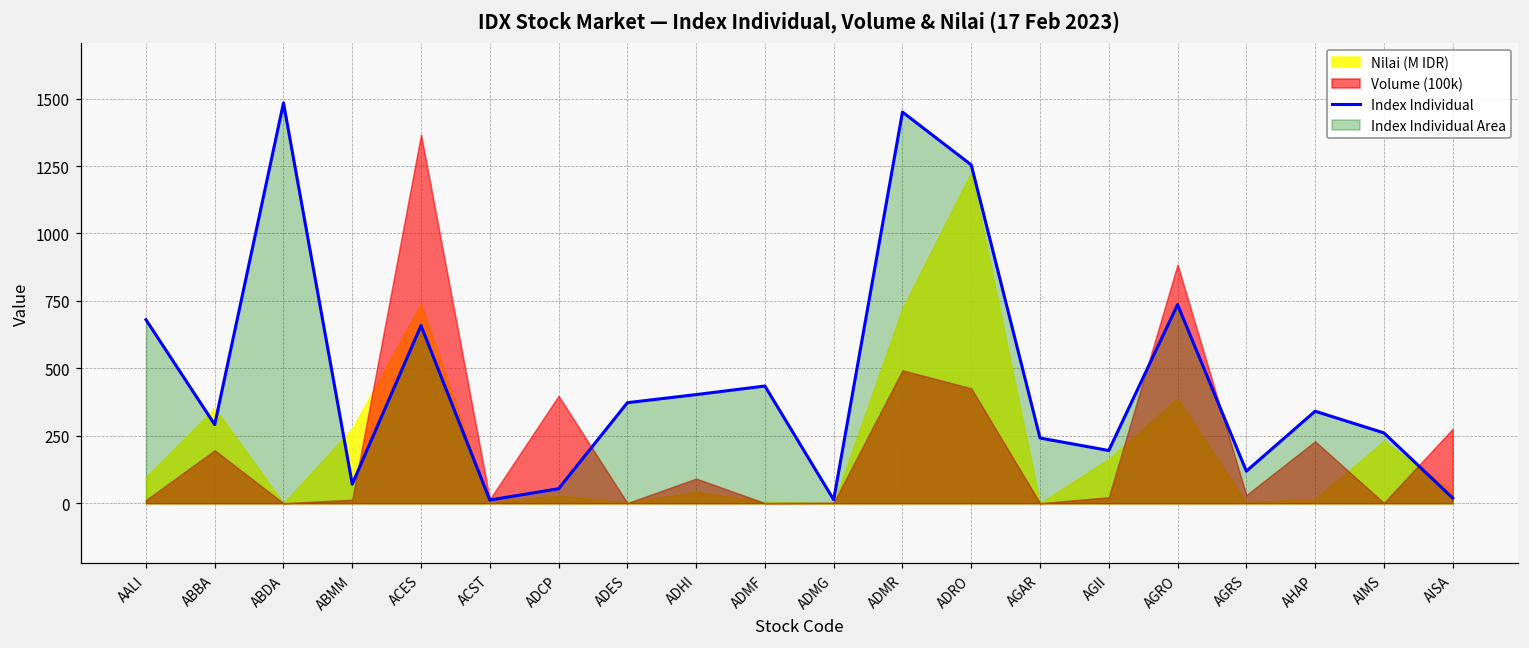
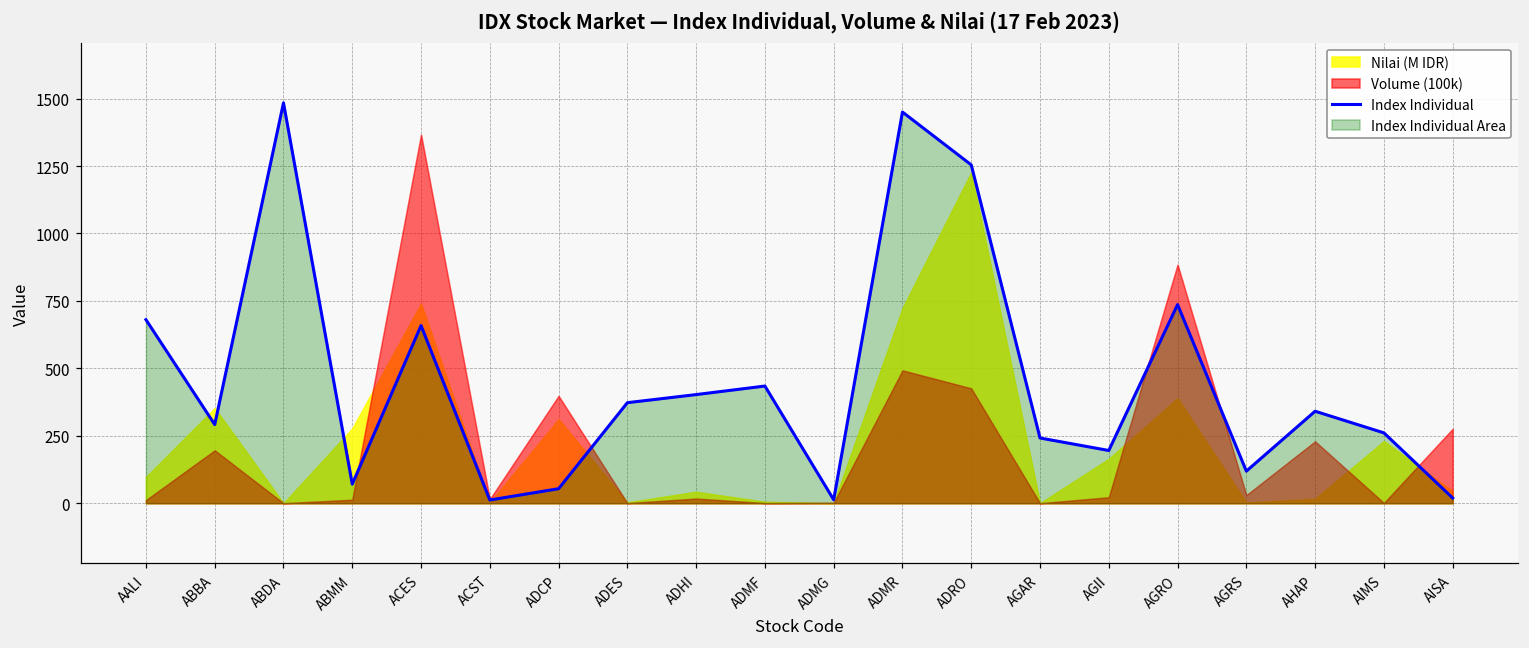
  {
    "Nilai (M IDR)": {
      "AALI": 100,
      "ABBA": 350,
      "ABMM": 280,
      "ACES": 740,
-     "ADCP": 30,
+     "ADCP": 310,
      "ADHI": 40,
      "ADMR": 720,
      "ADRO": 1230,
      "AGII": 160,
      "AGRO": 390,
      "AHAP": 20,
      "AIMS": 230,
      "AISA": 40
    },
    "Volume (100k)": {
      "AALI": 10,
      "ABBA": 200,
      "ABMM": 10,
      "ACES": 1370,
      "ADCP": 400,
-     "ADHI": 90,
+     "ADHI": 20,
      "ADMR": 490,
      "ADRO": 430,
      "AGII": 20,
      "AGRO": 880,
      "AGRS": 30,
      "AHAP": 230,
      "AISA": 280
    },
    "Index Individual Area": {
      "AALI": 680,
      "ABBA": 290,
      "ABDA": 1480,
      "ABMM": 70,
      "ACES": 660,
      "ADCP": 50,
      "ADES": 370,
      "ADHI": 400,
      "ADMF": 430,
      "ADMG": 10,
      "ADMR": 1450,
      "ADRO": 1250,
      "AGAR": 240,
      "AGII": 200,
      "AGRO": 740,
      "AGRS": 120,
      "AHAP": 340,
      "AIMS": 260,
      "AISA": 20
    }
  }
